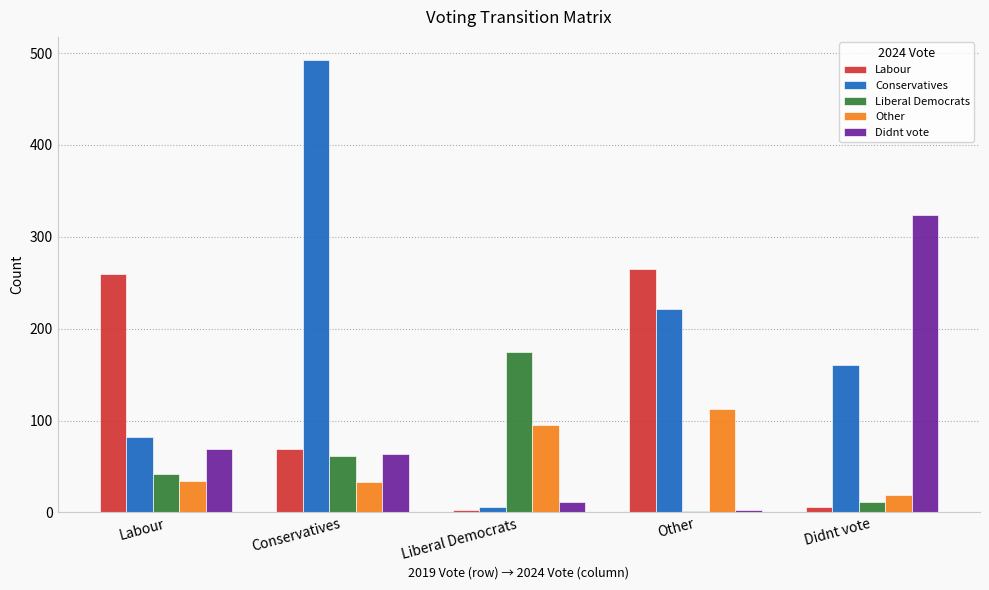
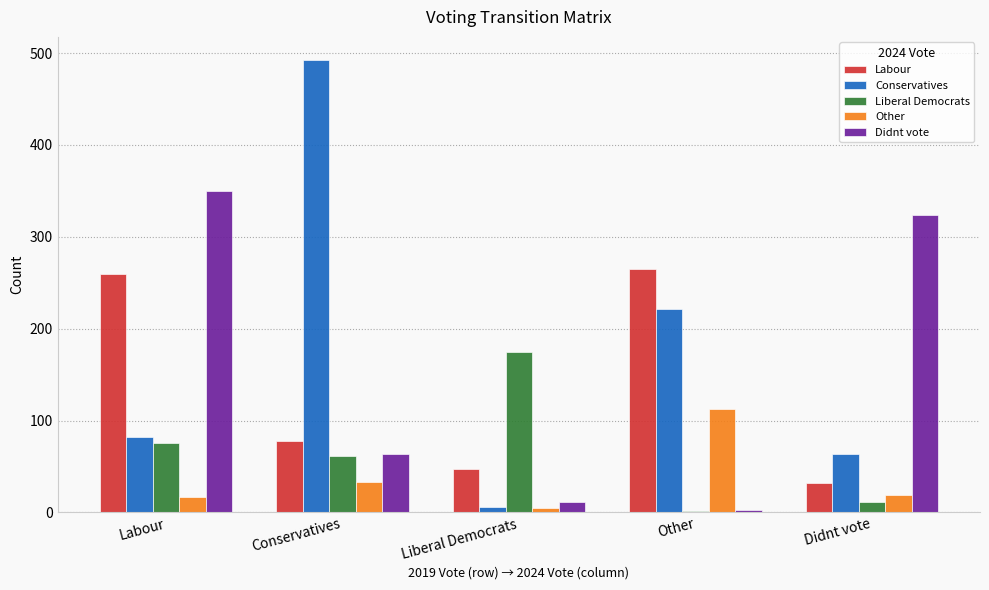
  {
    "Labour": {
      "Labour": 260,
-     "Conservatives": 70,
-     "Liberal Democrats": 0,
+     "Conservatives": 80,
+     "Liberal Democrats": 50,
      "Other": 270,
-     "Didnt vote": 10
+     "Didnt vote": 30
    },
    "Conservatives": {
      "Labour": 80,
      "Conservatives": 490,
      "Liberal Democrats": 10,
      "Other": 220,
-     "Didnt vote": 160
+     "Didnt vote": 60
    },
    "Liberal Democrats": {
-     "Labour": 40,
+     "Labour": 80,
      "Conservatives": 60,
      "Liberal Democrats": 180,
      "Didnt vote": 10
    },
    "Other": {
-     "Labour": 30,
+     "Labour": 20,
      "Conservatives": 30,
-     "Liberal Democrats": 100,
+     "Liberal Democrats": 10,
      "Other": 110,
      "Didnt vote": 20
    },
    "Didnt vote": {
-     "Labour": 70,
+     "Labour": 350,
      "Conservatives": 60,
      "Liberal Democrats": 10,
      "Other": 0,
      "Didnt vote": 320
    }
  }
